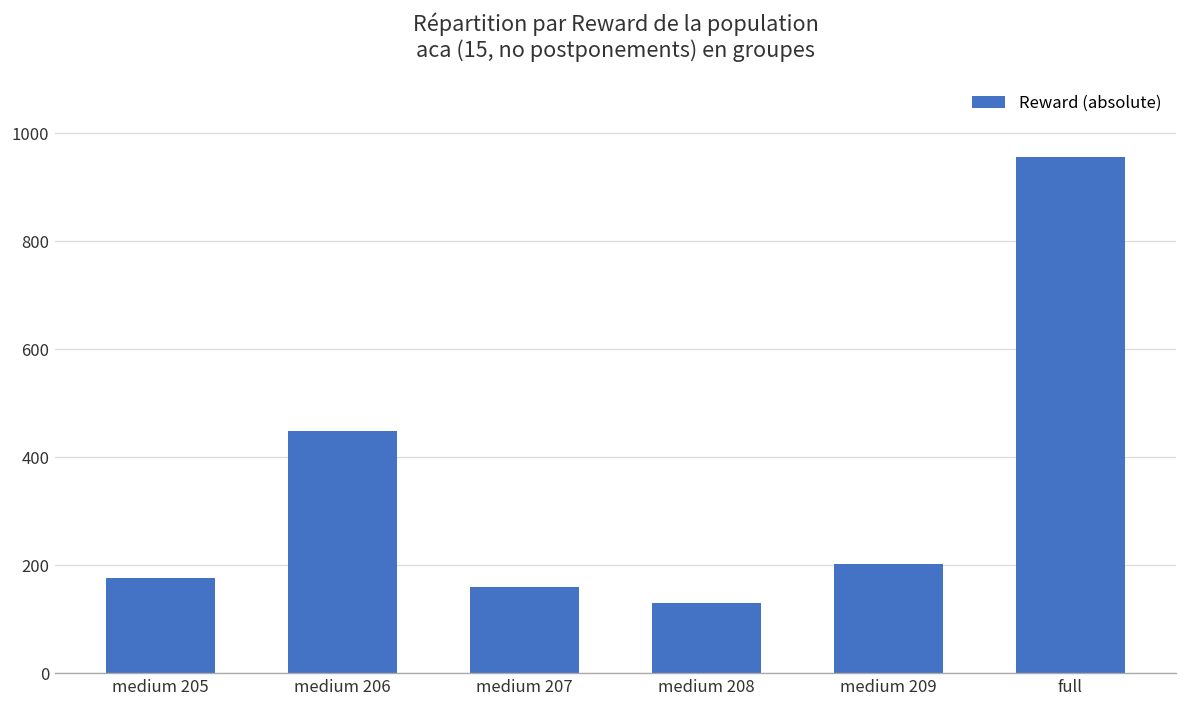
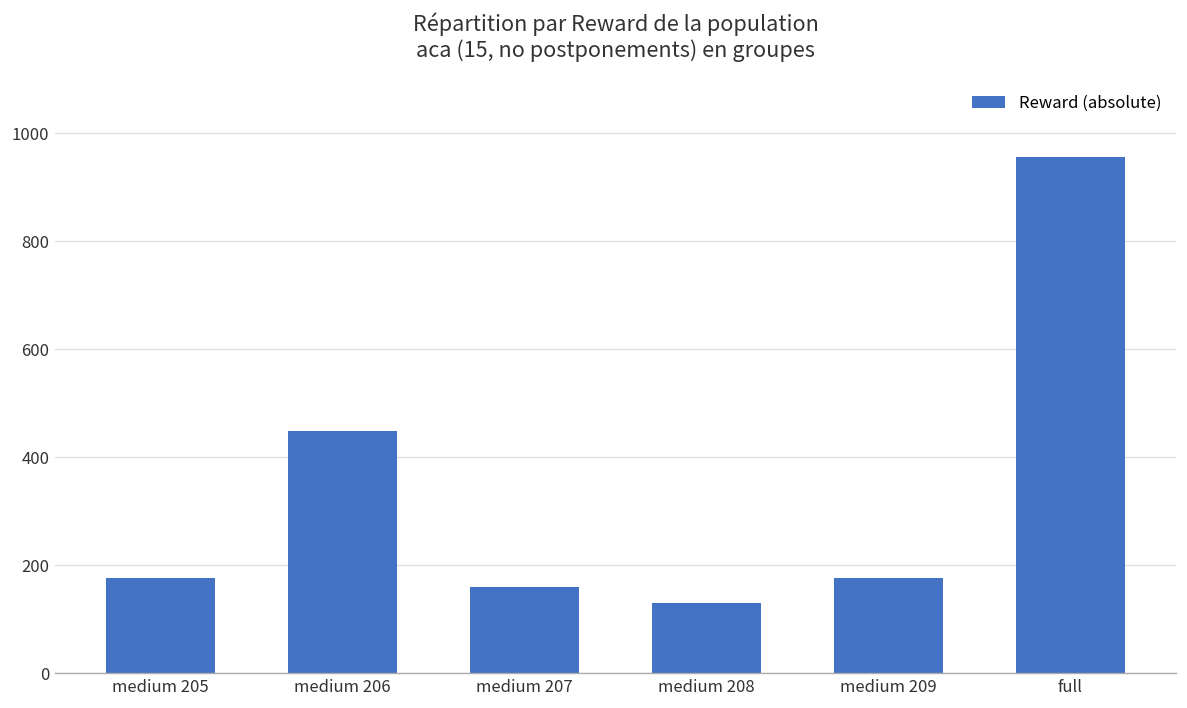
  {
    "medium 205": 180,
    "medium 206": 450,
    "medium 207": 160,
    "medium 208": 130,
-   "medium 209": 200,
+   "medium 209": 180,
    "full": 950
  }
